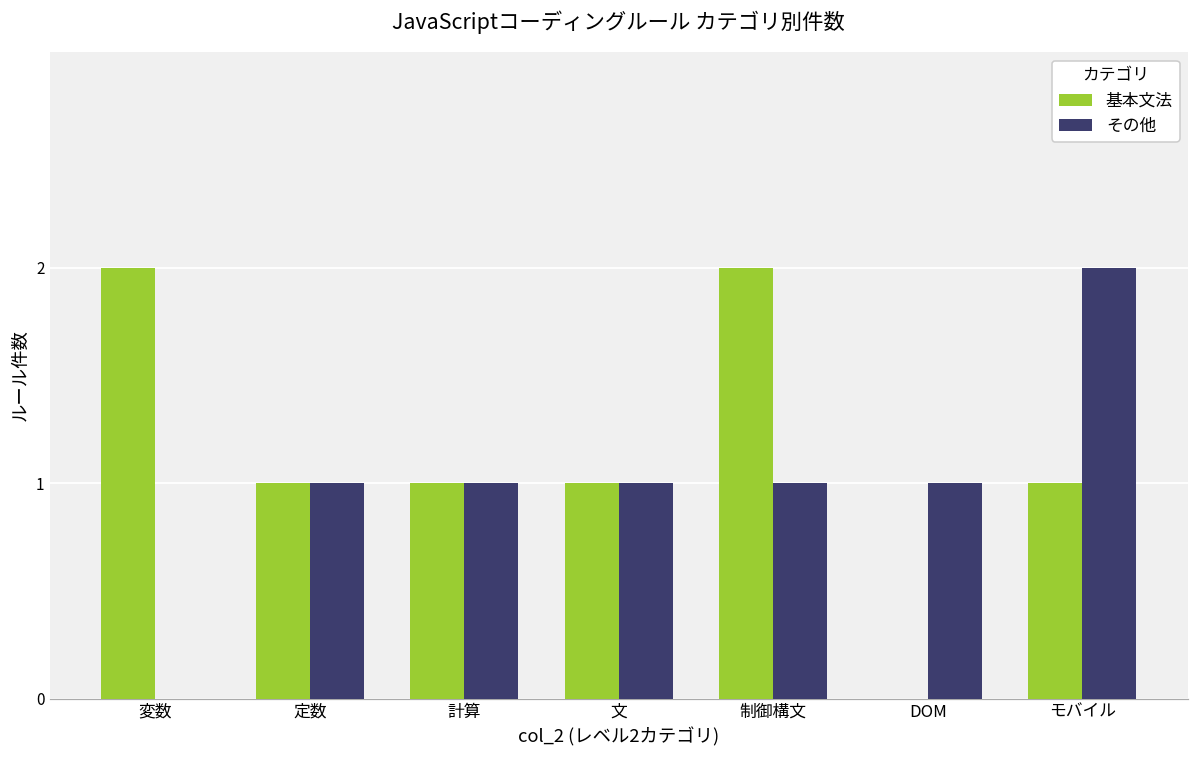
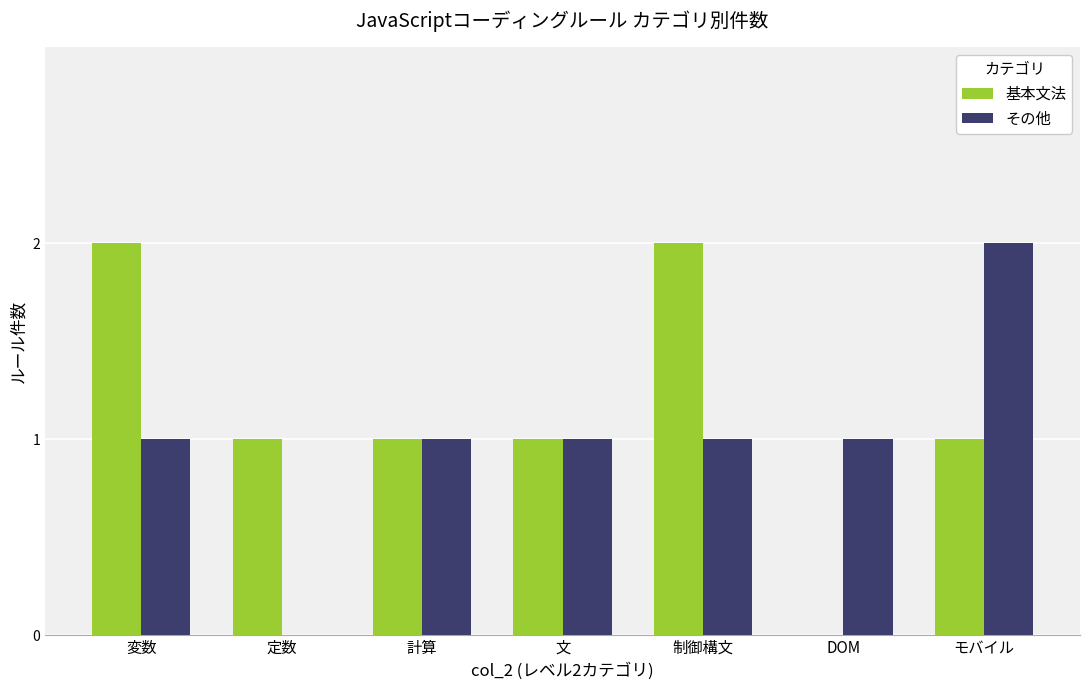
  {
    "基本文法": {
      "変数": 2,
      "定数": 1,
      "計算": 1,
      "文": 1,
      "制御構文": 2,
      "DOM": 0,
      "モバイル": 1
    },
    "その他": {
-     "変数": 0,
-     "定数": 1,
+     "変数": 1,
+     "定数": 0,
      "計算": 1,
      "文": 1,
      "制御構文": 1,
      "DOM": 1,
      "モバイル": 2
    }
  }
